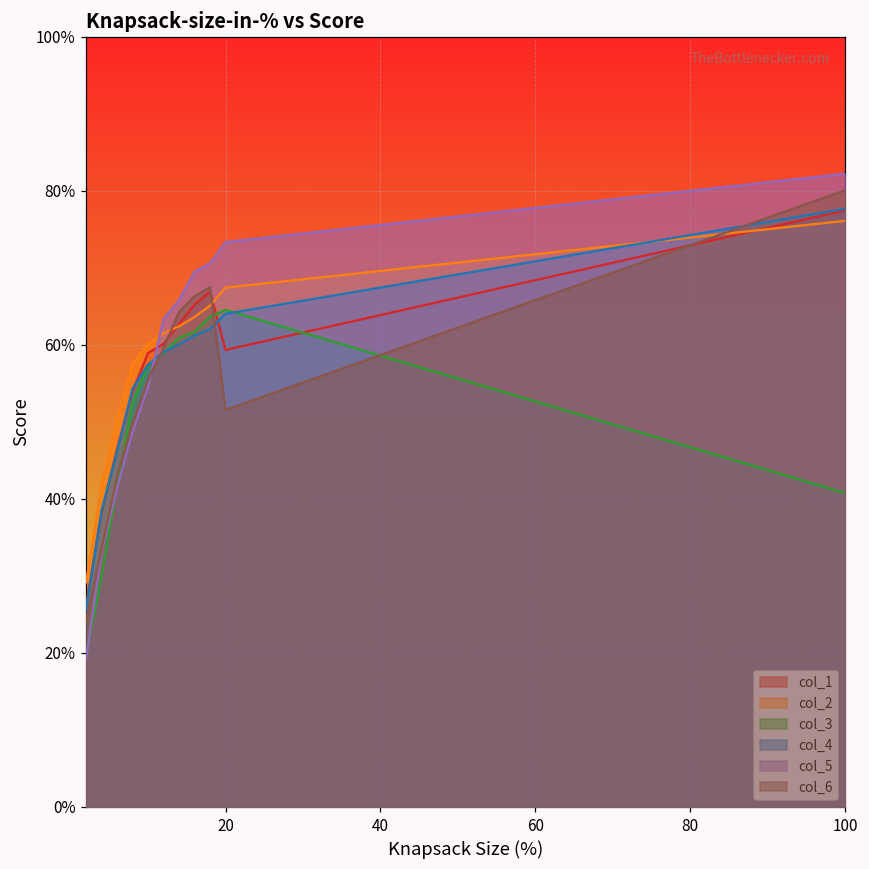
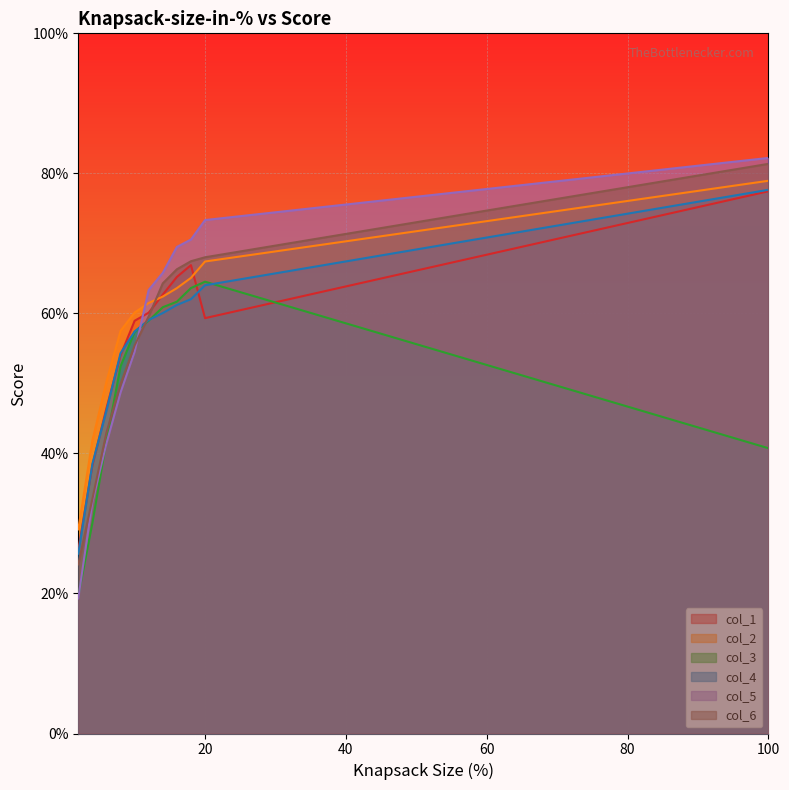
  {
    "col_1": {
      "20": "59%"
    },
    "col_2": {
      "20": "67%",
-     "100": "76%"
+     "100": "79%"
    },
    "col_3": {
      "20": "65%",
      "100": "41%"
    },
    "col_4": {
      "20": "64%"
    },
    "col_5": {
      "20": "73%",
      "100": "82%"
    },
    "col_6": {
-     "20": "52%",
-     "100": "80%"
+     "20": "68%",
+     "100": "81%"
    }
  }
